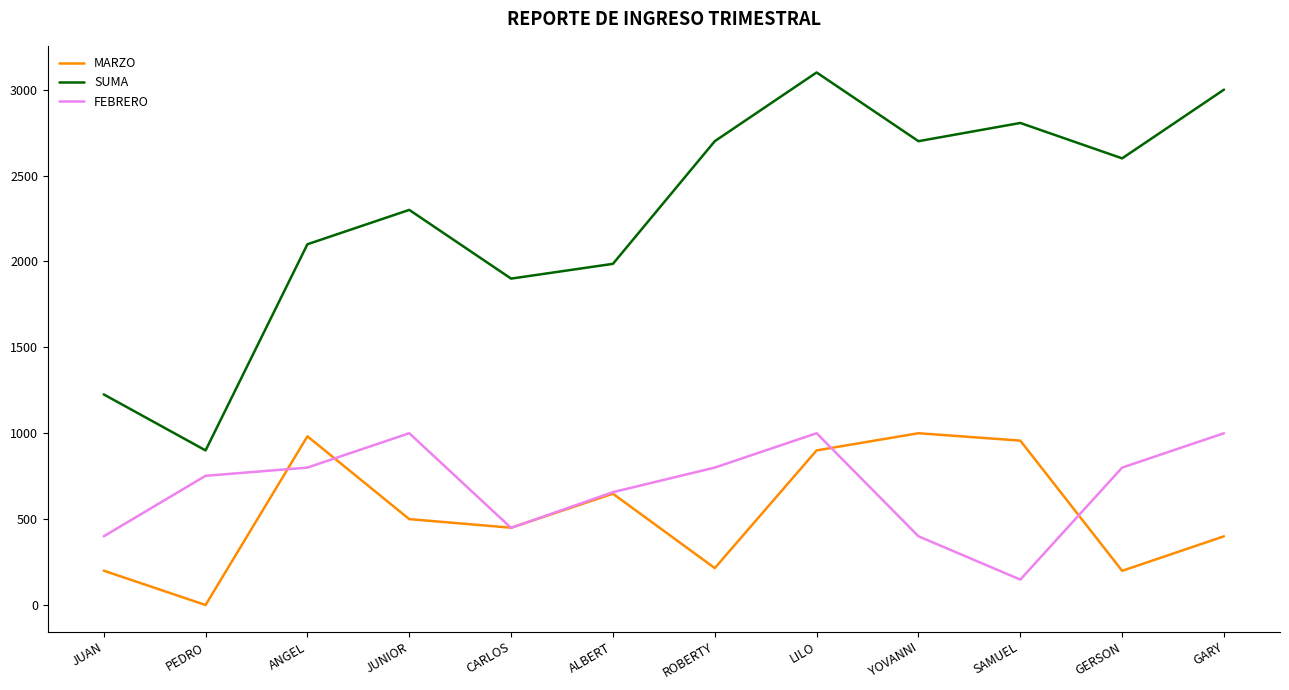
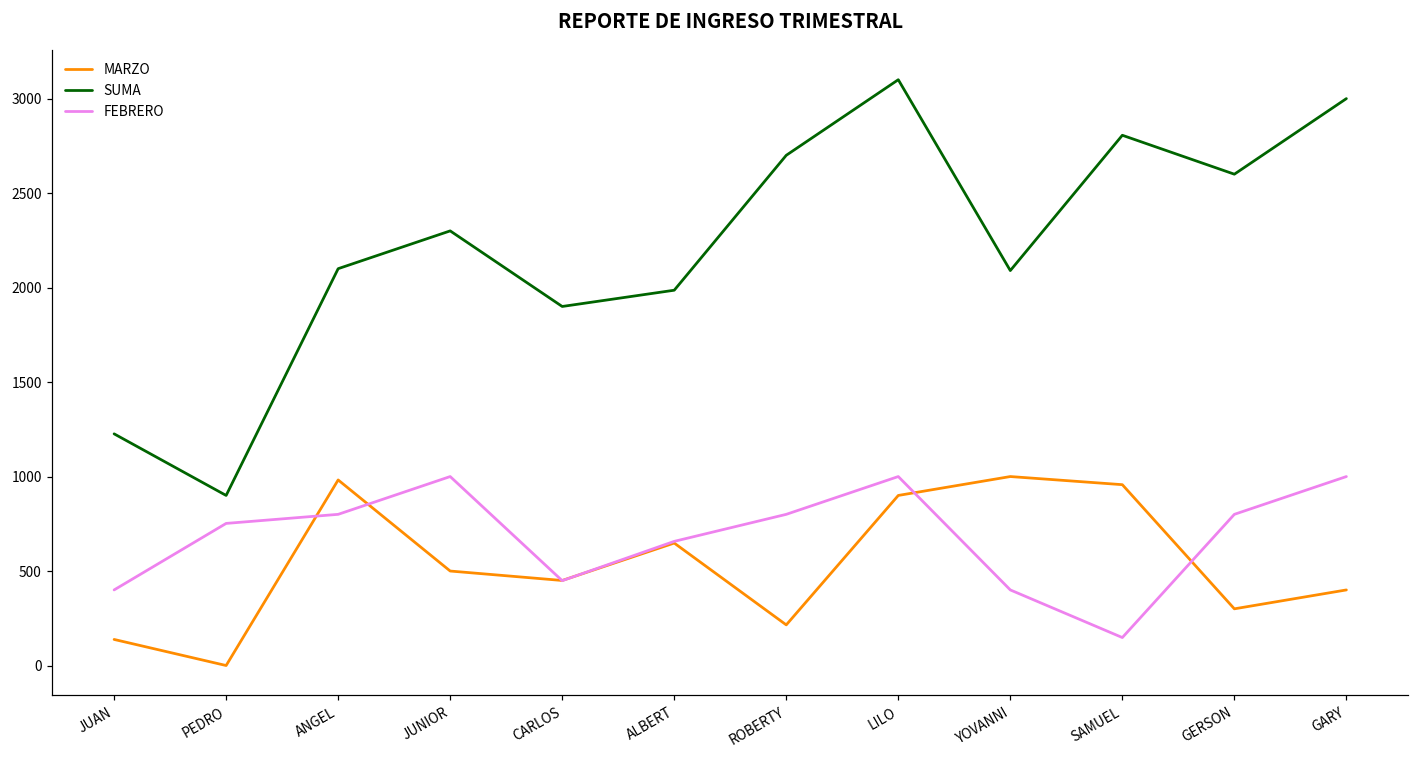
  {
    "MARZO": {
-     "JUAN": 200,
+     "JUAN": 140,
      "PEDRO": 0,
      "ANGEL": 980,
      "JUNIOR": 500,
      "ROBERTY": 220,
      "LILO": 900,
      "YOVANNI": 1000,
      "SAMUEL": 960,
-     "GERSON": 200,
+     "GERSON": 300,
      "GARY": 400
    },
    "SUMA": {
      "JUAN": 1230,
      "PEDRO": 900,
      "ANGEL": 2100,
      "JUNIOR": 2300,
      "CARLOS": 1900,
      "ALBERT": 1990,
      "ROBERTY": 2700,
      "LILO": 3100,
-     "YOVANNI": 2700,
+     "YOVANNI": 2090,
      "SAMUEL": 2810,
      "GERSON": 2600,
      "GARY": 3000
    },
    "FEBRERO": {
      "JUAN": 400,
      "PEDRO": 750,
      "ANGEL": 800,
      "JUNIOR": 1000,
      "ROBERTY": 800,
      "LILO": 1000,
      "YOVANNI": 400,
      "SAMUEL": 150,
      "GERSON": 800,
      "GARY": 1000
    }
  }
